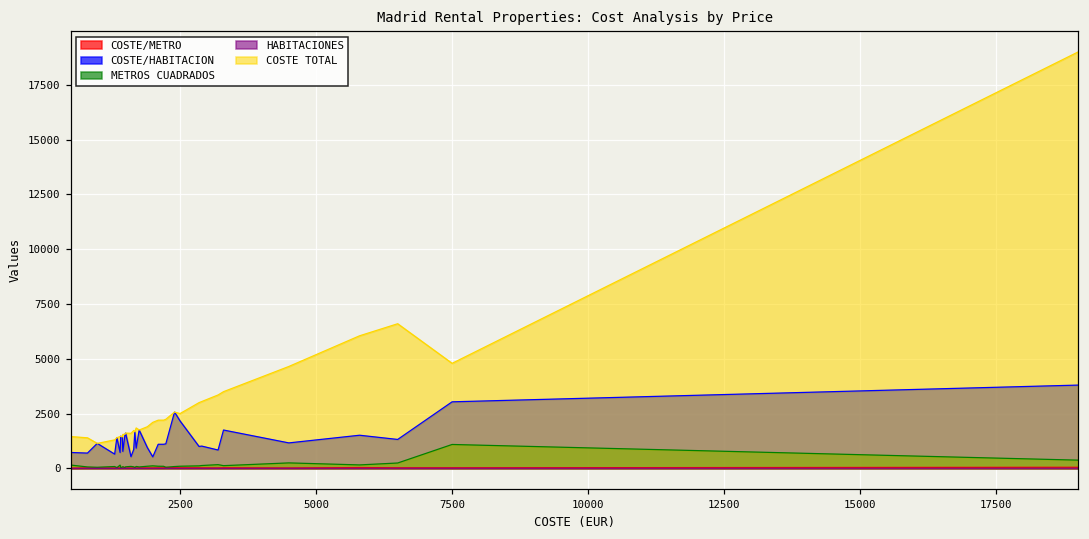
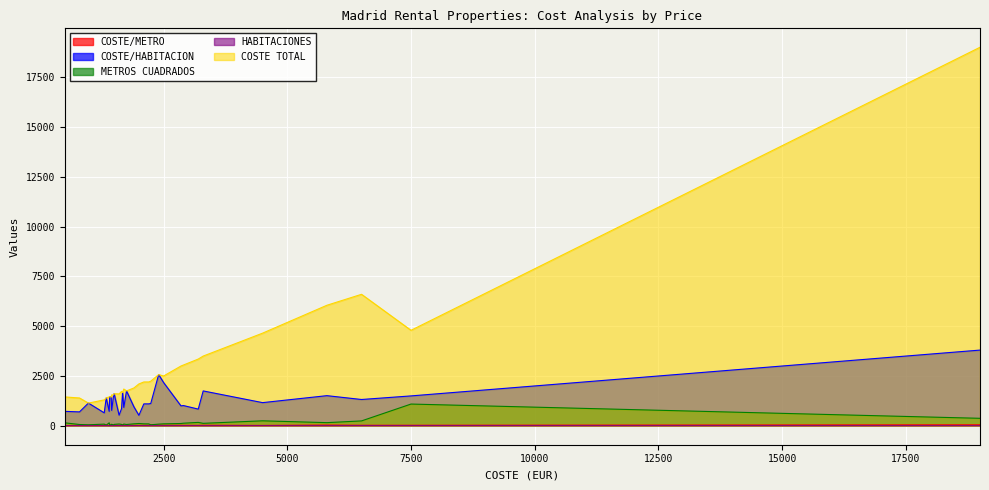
  {
    "COSTE/HABITACION": {
      "2500": 2200,
-     "7500": 3000
+     "7500": 1500
    },
    "METROS CUADRADOS": {
      "7500": 1100
    },
    "COSTE TOTAL": {
      "2500": 2500,
      "7500": 4800
    }
  }
